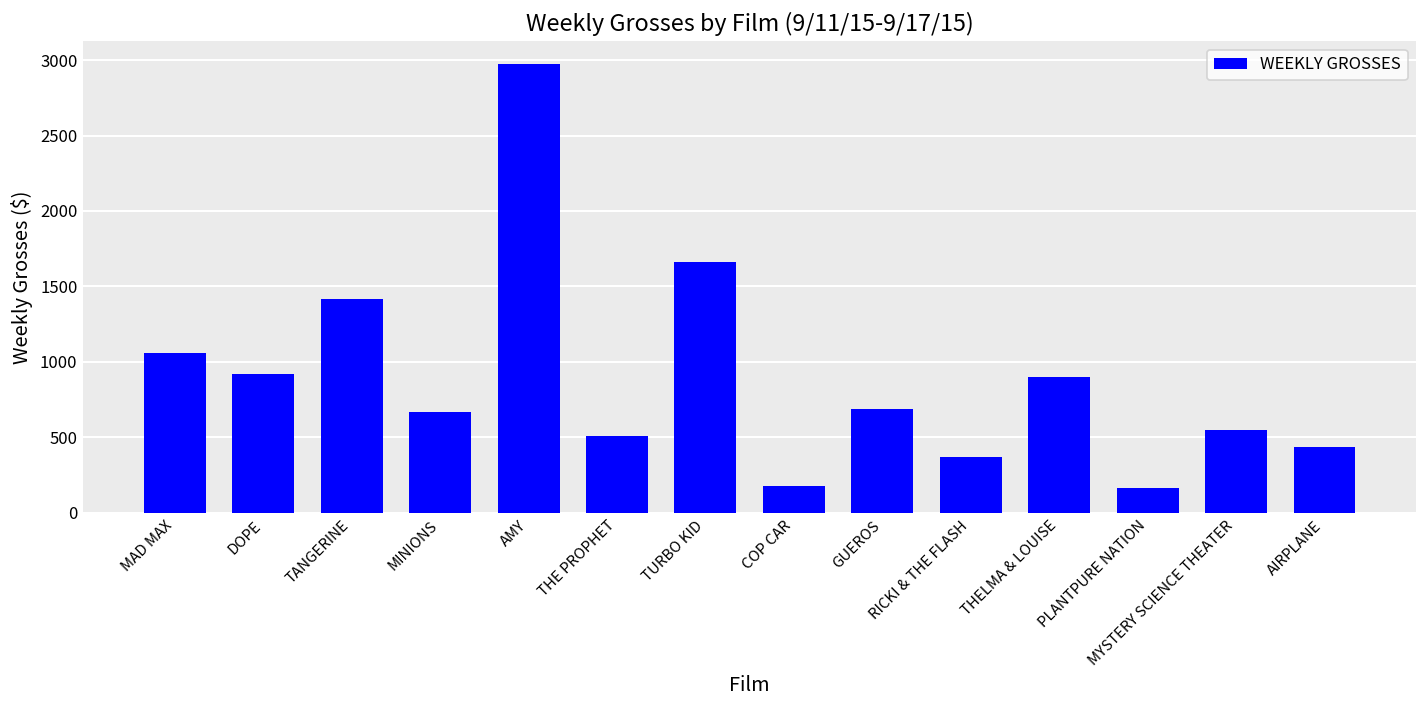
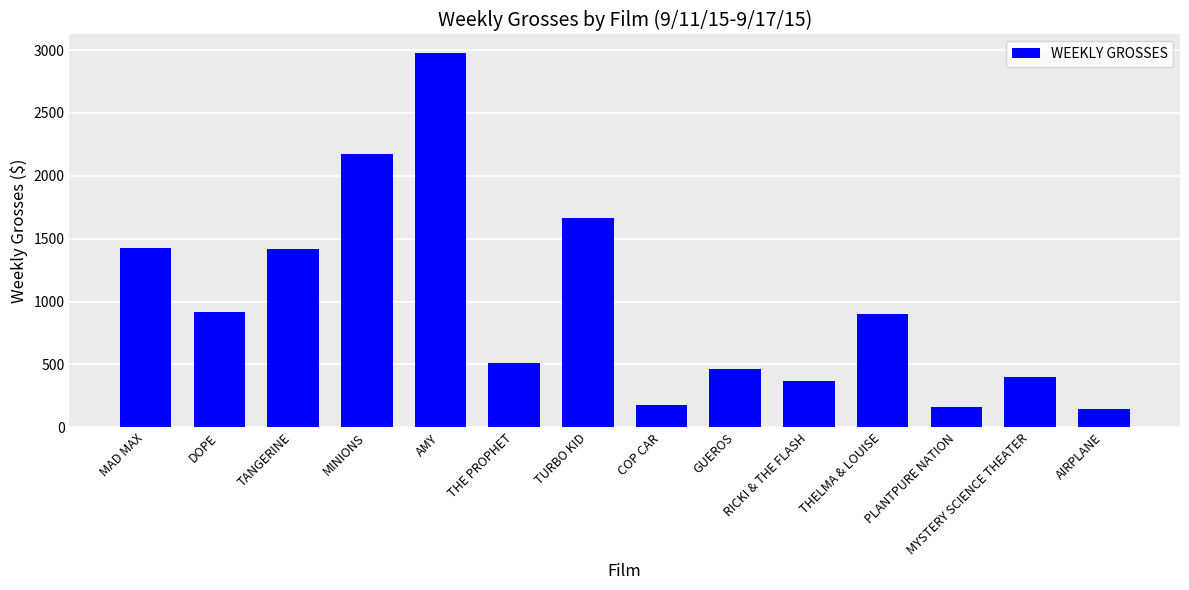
  {
-   "MAD MAX": 1060,
+   "MAD MAX": 1430,
    "DOPE": 920,
    "TANGERINE": 1420,
-   "MINIONS": 670,
+   "MINIONS": 2170,
    "AMY": 2980,
    "THE PROPHET": 510,
    "TURBO KID": 1660,
    "COP CAR": 180,
-   "GUEROS": 690,
+   "GUEROS": 460,
    "RICKI & THE FLASH": 370,
    "THELMA & LOUISE": 900,
    "PLANTPURE NATION": 160,
-   "MYSTERY SCIENCE THEATER": 550,
-   "AIRPLANE": 440
+   "MYSTERY SCIENCE THEATER": 400,
+   "AIRPLANE": 150
  }
